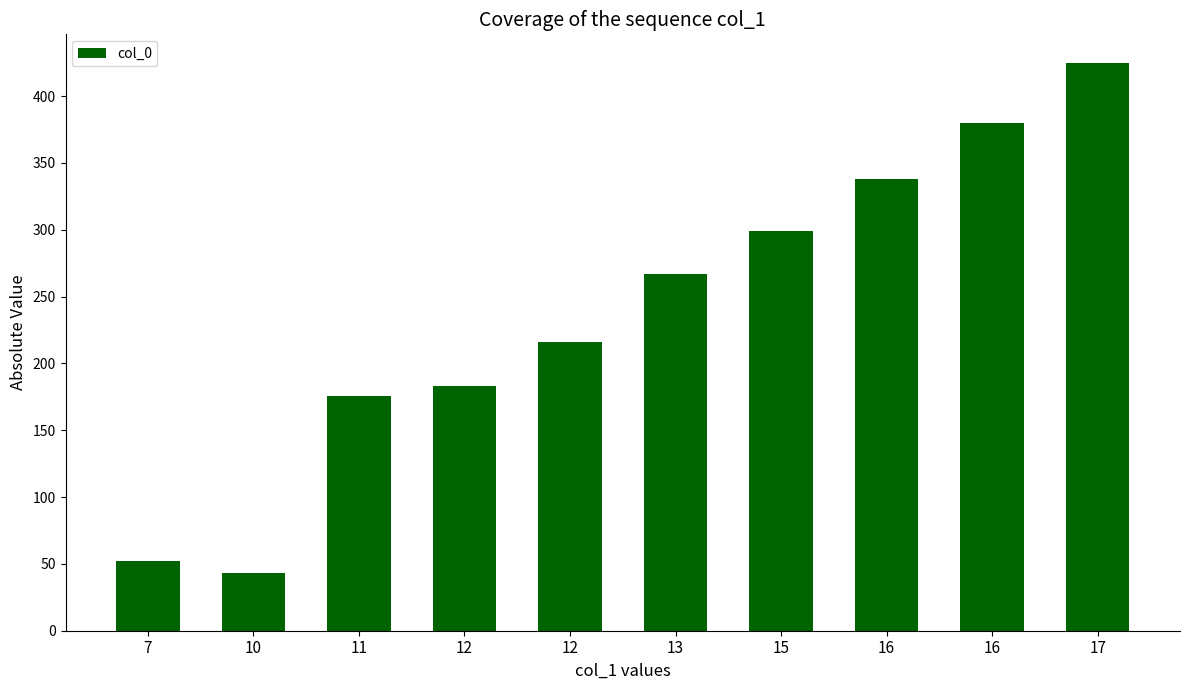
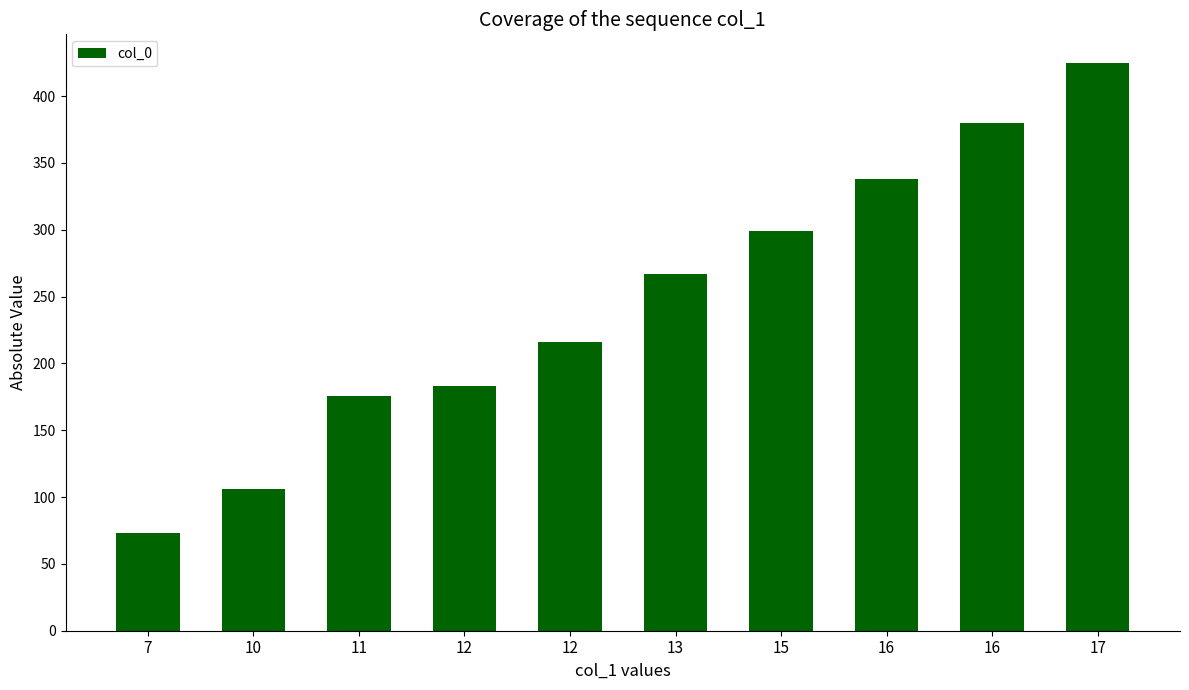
  {
-   "7": 52,
-   "10": 43,
+   "7": 73,
+   "10": 106,
    "11": 176,
    "13": 267,
    "15": 299,
    "17": 425
  }
